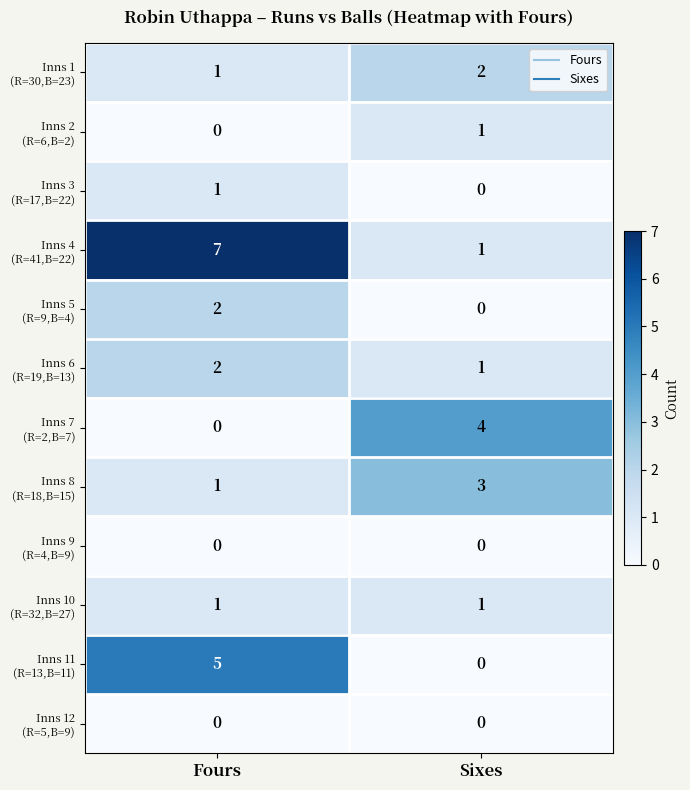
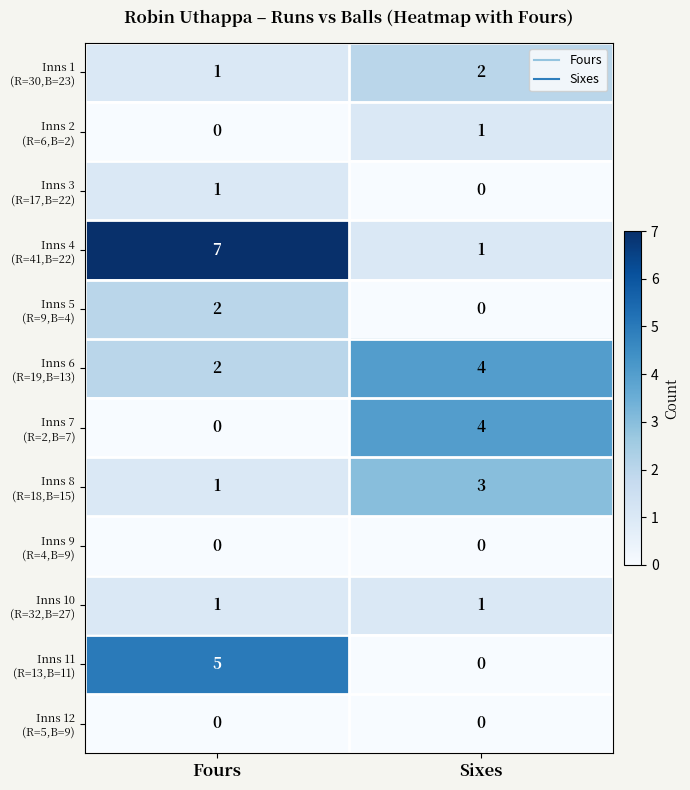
  {
    "Inns 1 (R=30,B=23)": {
      "Fours": 1,
      "Sixes": 2
    },
    "Inns 2 (R=6,B=2)": {
      "Fours": 0,
      "Sixes": 1
    },
    "Inns 3 (R=17,B=22)": {
      "Fours": 1,
      "Sixes": 0
    },
    "Inns 4 (R=41,B=22)": {
      "Fours": 7,
      "Sixes": 1
    },
    "Inns 5 (R=9,B=4)": {
      "Fours": 2,
      "Sixes": 0
    },
    "Inns 6 (R=19,B=13)": {
      "Fours": 2,
-     "Sixes": 1
+     "Sixes": 4
    },
    "Inns 7 (R=2,B=7)": {
      "Fours": 0,
      "Sixes": 4
    },
    "Inns 8 (R=18,B=15)": {
      "Fours": 1,
      "Sixes": 3
    },
    "Inns 9 (R=4,B=9)": {
      "Fours": 0,
      "Sixes": 0
    },
    "Inns 10 (R=32,B=27)": {
      "Fours": 1,
      "Sixes": 1
    },
    "Inns 11 (R=13,B=11)": {
      "Fours": 5,
      "Sixes": 0
    },
    "Inns 12 (R=5,B=9)": {
      "Fours": 0,
      "Sixes": 0
    }
  }
